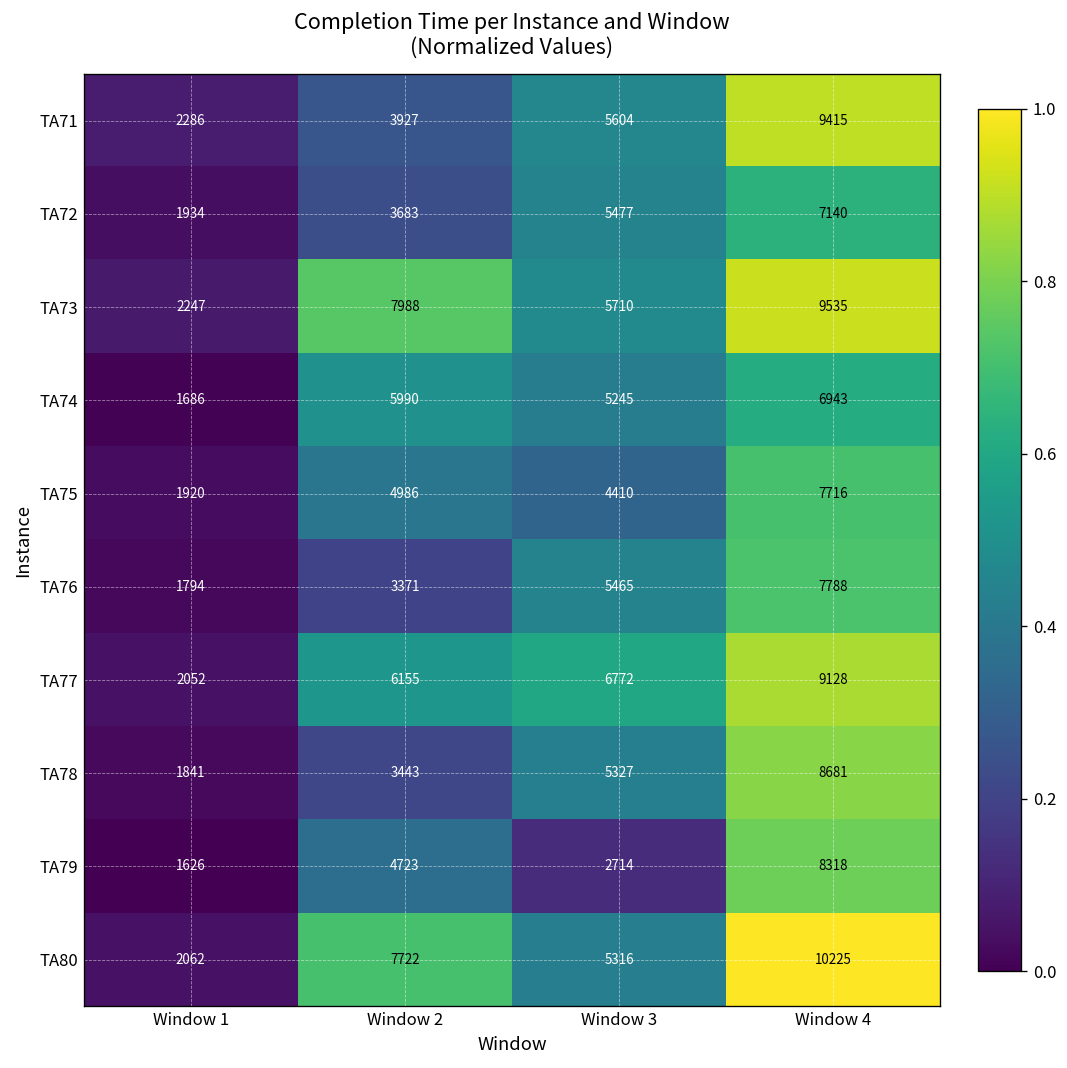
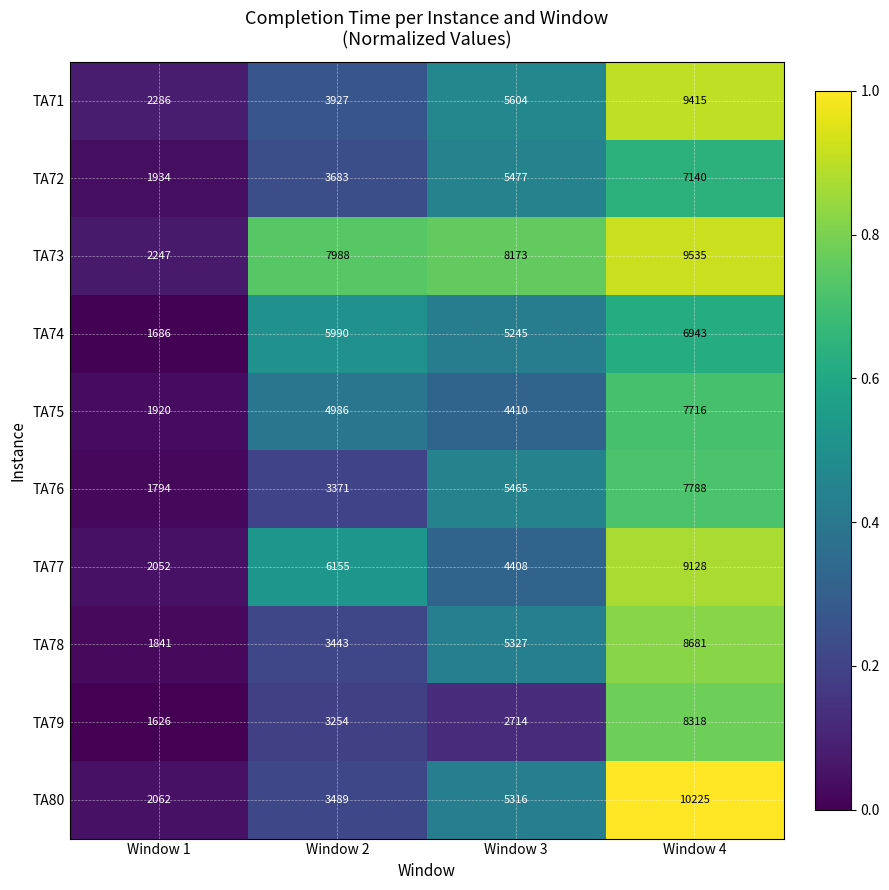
  {
    "TA71": {
      "Window 1": 2286,
      "Window 2": 3927,
      "Window 3": 5604,
      "Window 4": 9415
    },
    "TA72": {
      "Window 1": 1934,
      "Window 2": 3683,
      "Window 3": 5477,
      "Window 4": 7140
    },
    "TA73": {
      "Window 1": 2247,
      "Window 2": 7988,
-     "Window 3": 5710,
+     "Window 3": 8173,
      "Window 4": 9535
    },
    "TA74": {
      "Window 1": 1686,
      "Window 2": 5990,
      "Window 3": 5245,
      "Window 4": 6943
    },
    "TA75": {
      "Window 1": 1920,
      "Window 2": 4986,
      "Window 3": 4410,
      "Window 4": 7716
    },
    "TA76": {
      "Window 1": 1794,
      "Window 2": 3371,
      "Window 3": 5465,
      "Window 4": 7788
    },
    "TA77": {
      "Window 1": 2052,
      "Window 2": 6155,
-     "Window 3": 6772,
+     "Window 3": 4408,
      "Window 4": 9128
    },
    "TA78": {
      "Window 1": 1841,
      "Window 2": 3443,
      "Window 3": 5327,
      "Window 4": 8681
    },
    "TA79": {
      "Window 1": 1626,
-     "Window 2": 4723,
+     "Window 2": 3254,
      "Window 3": 2714,
      "Window 4": 8318
    },
    "TA80": {
      "Window 1": 2062,
-     "Window 2": 7722,
+     "Window 2": 3489,
      "Window 3": 5316,
      "Window 4": 10225
    }
  }
